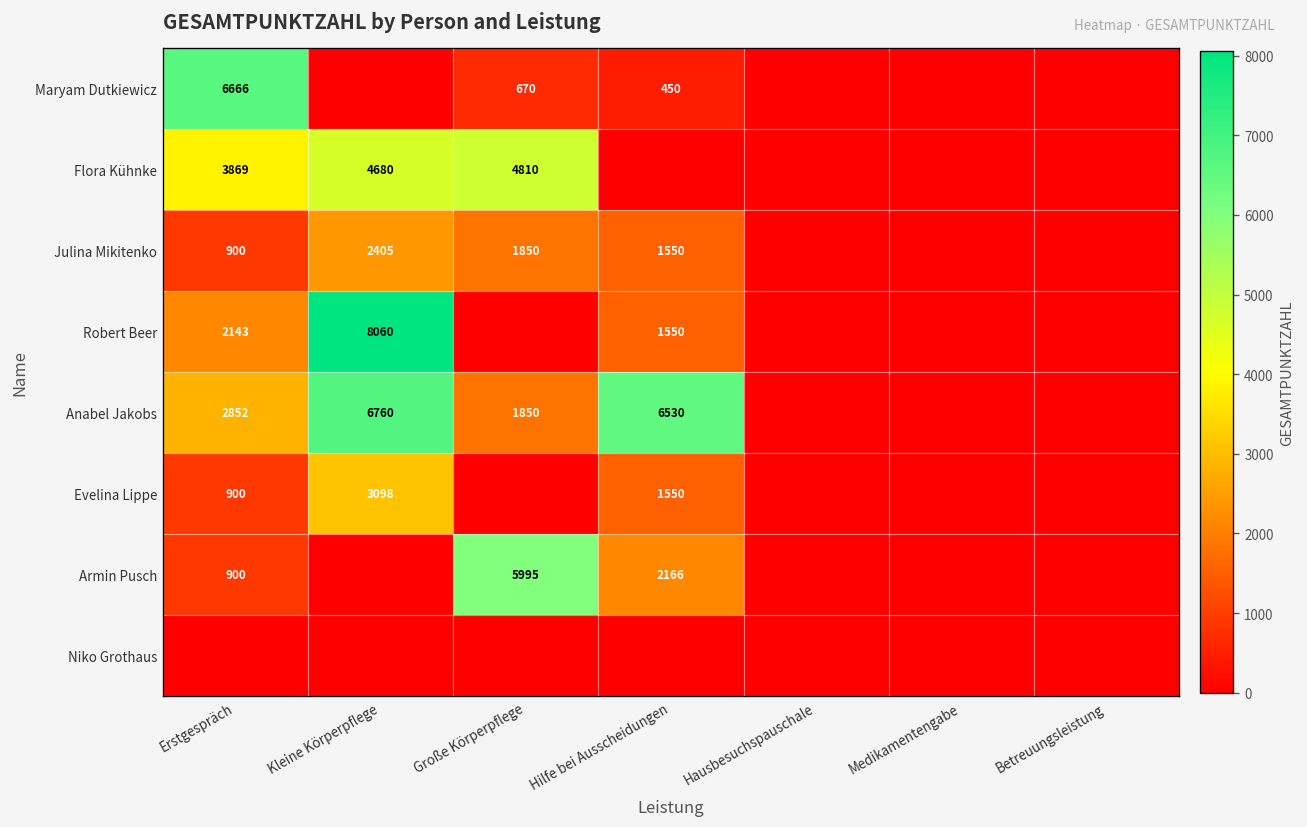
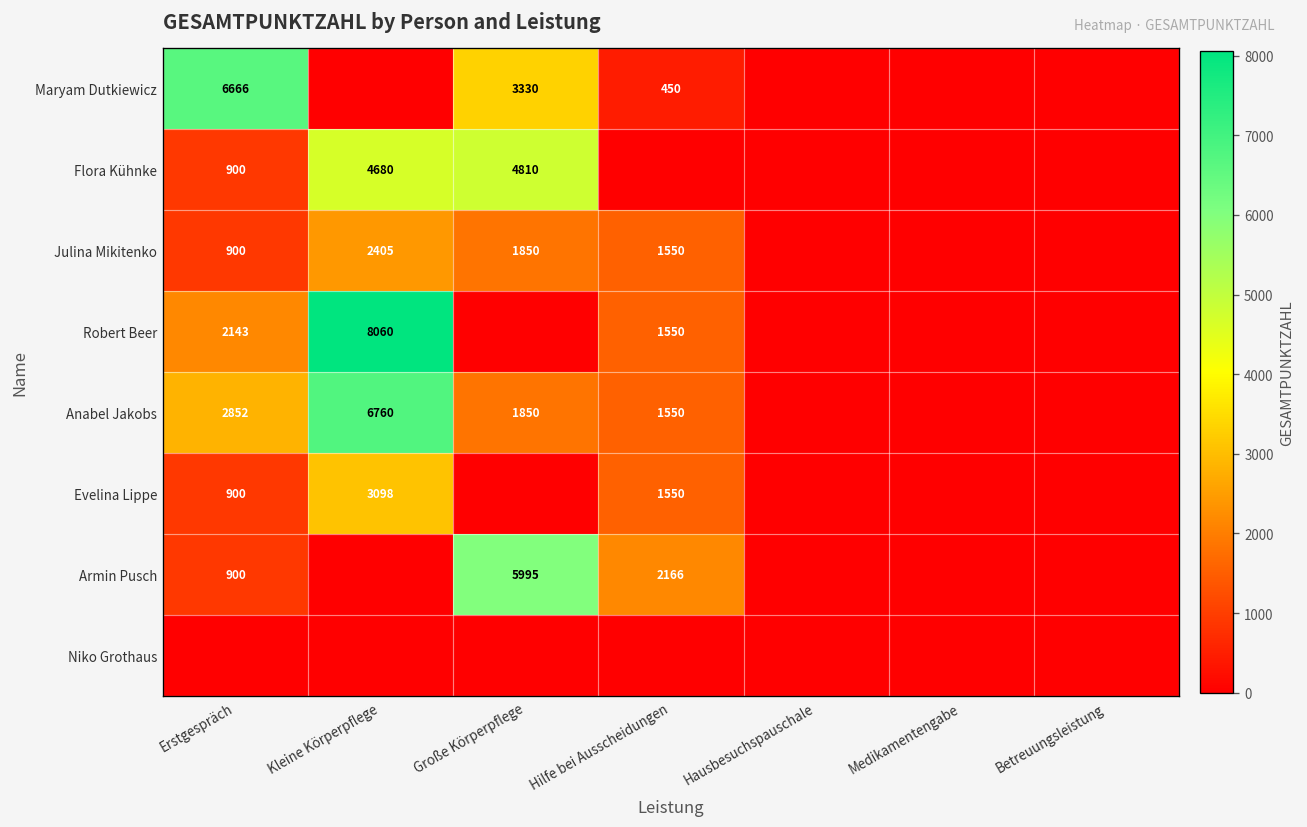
  {
    "Maryam Dutkiewicz": {
      "Erstgespräch": 6666,
-     "Große Körperpflege": 670,
+     "Große Körperpflege": 3330,
      "Hilfe bei Ausscheidungen": 450
    },
    "Flora Kühnke": {
-     "Erstgespräch": 3869,
+     "Erstgespräch": 900,
      "Kleine Körperpflege": 4680,
      "Große Körperpflege": 4810
    },
    "Julina Mikitenko": {
      "Erstgespräch": 900,
      "Kleine Körperpflege": 2405,
      "Große Körperpflege": 1850,
      "Hilfe bei Ausscheidungen": 1550
    },
    "Robert Beer": {
      "Erstgespräch": 2143,
      "Kleine Körperpflege": 8060,
      "Hilfe bei Ausscheidungen": 1550
    },
    "Anabel Jakobs": {
      "Erstgespräch": 2852,
      "Kleine Körperpflege": 6760,
      "Große Körperpflege": 1850,
-     "Hilfe bei Ausscheidungen": 6530
+     "Hilfe bei Ausscheidungen": 1550
    },
    "Evelina Lippe": {
      "Erstgespräch": 900,
      "Kleine Körperpflege": 3098,
      "Hilfe bei Ausscheidungen": 1550
    },
    "Armin Pusch": {
      "Erstgespräch": 900,
      "Große Körperpflege": 5995,
      "Hilfe bei Ausscheidungen": 2166
    }
  }
